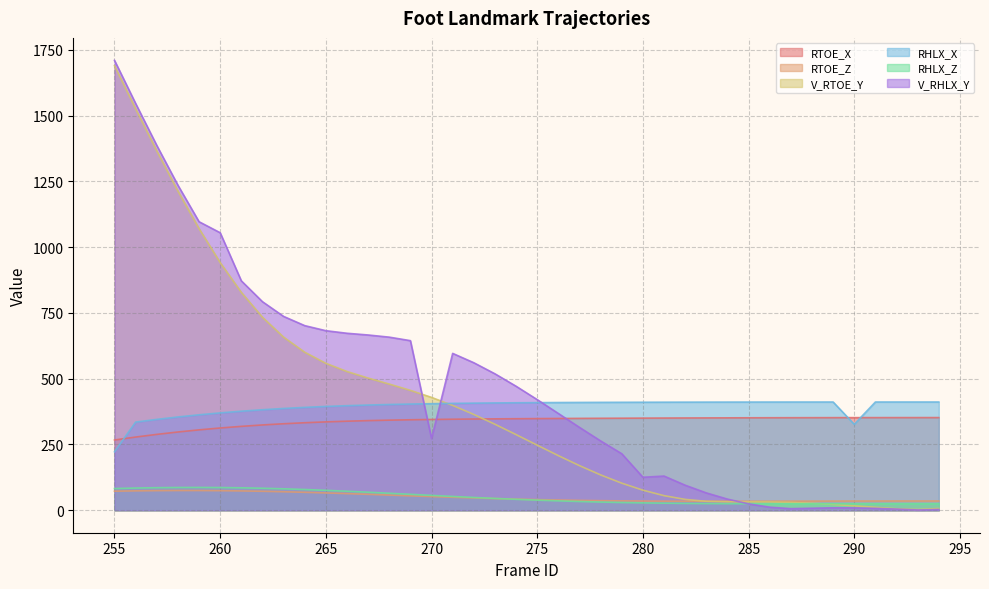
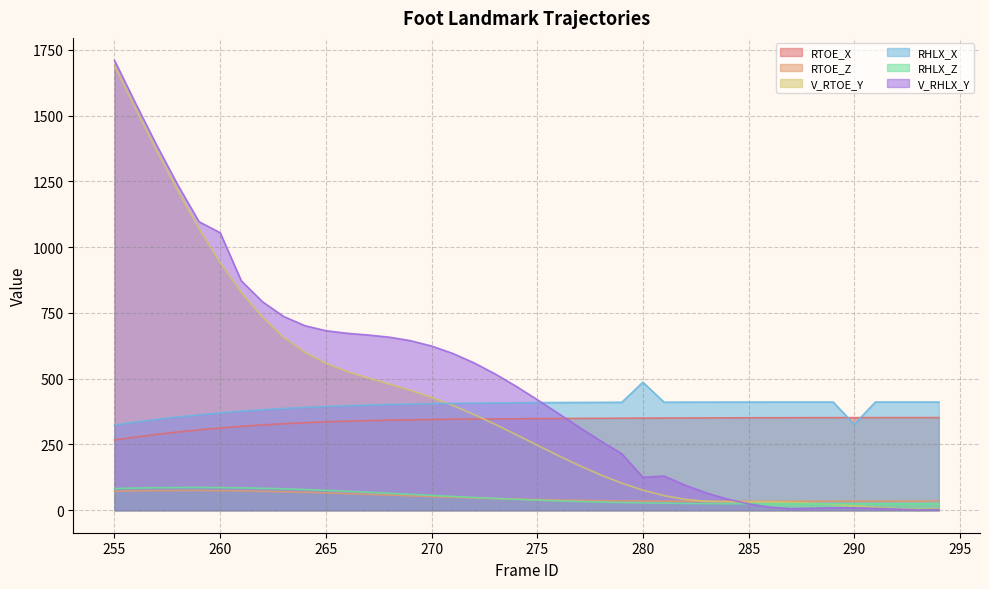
  {
    "RHLX_X": {
-     "255": 220,
+     "255": 320,
      "260": 370,
      "265": 390,
      "270": 400,
      "275": 410,
-     "280": 410,
+     "280": 490,
      "285": 410,
      "290": 330
    },
    "RHLX_Z": {
      "255": 80,
      "260": 90,
      "265": 80
    },
    "V_RHLX_Y": {
      "255": 1710,
      "260": 1050,
      "265": 680,
-     "270": 270,
+     "270": 620,
      "275": 420,
      "280": 130
    }
  }
